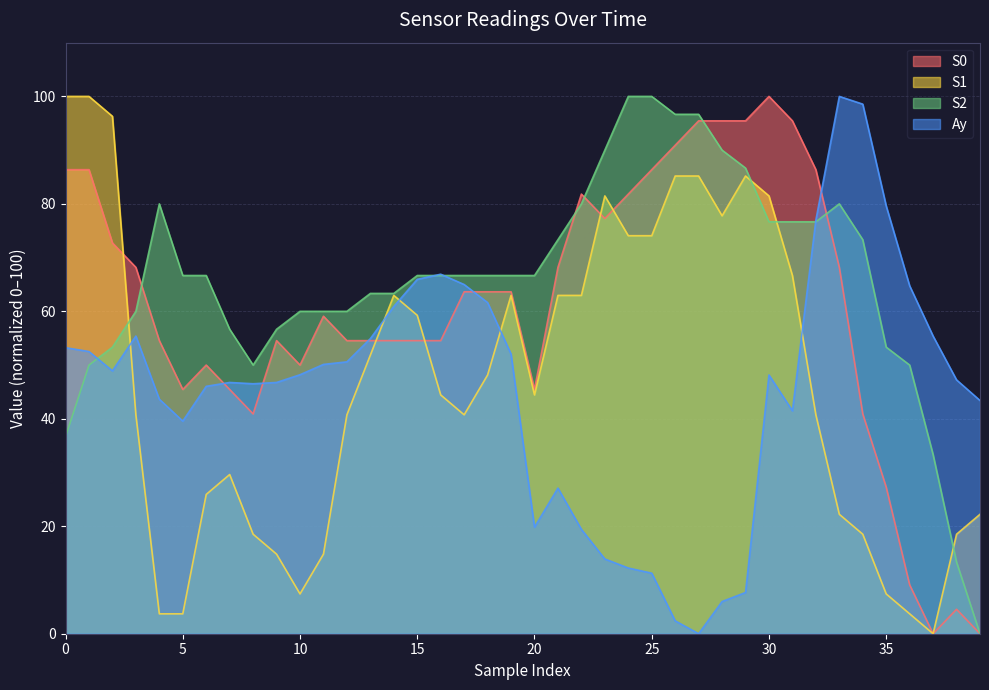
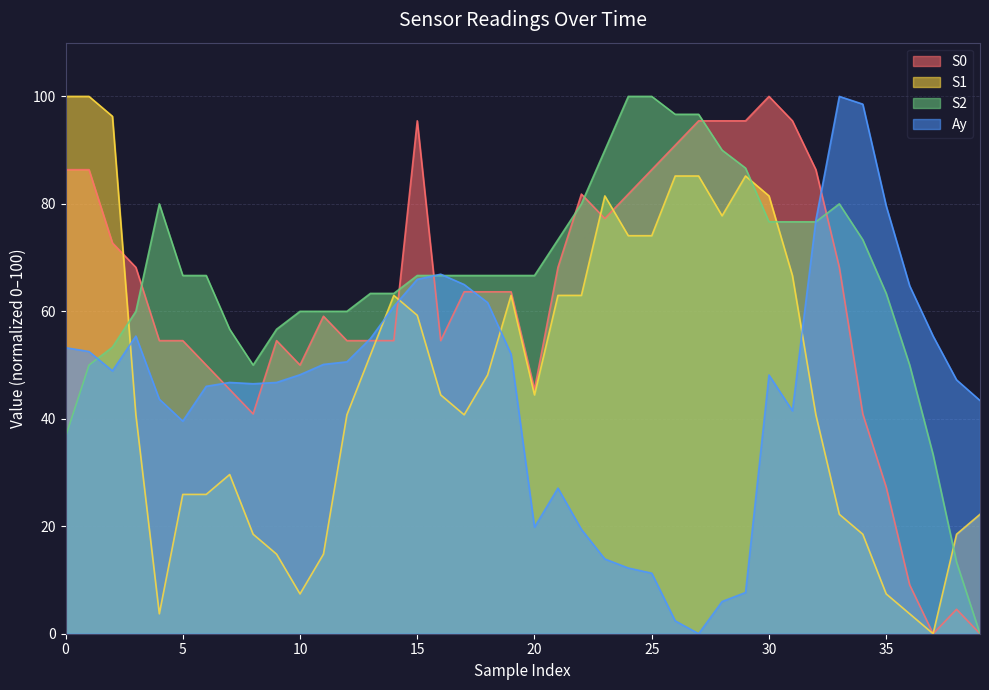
  {
    "S0": {
      "0": 86,
-     "5": 45,
+     "5": 55,
      "10": 50,
-     "15": 55,
+     "15": 95,
      "20": 45,
      "25": 86,
      "30": 100,
      "35": 27
    },
    "S1": {
      "0": 100,
-     "5": 4,
+     "5": 26,
      "10": 7,
      "15": 59,
      "20": 44,
      "25": 74,
      "30": 81,
      "35": 7
    },
    "S2": {
      "0": 37,
      "5": 67,
      "10": 60,
      "15": 67,
      "20": 67,
      "25": 100,
      "30": 77,
-     "35": 53
+     "35": 63
    },
    "Ay": {
      "0": 53,
      "5": 40,
      "10": 48,
      "15": 66,
      "20": 20,
      "25": 11,
      "30": 48,
      "35": 80
    }
  }
